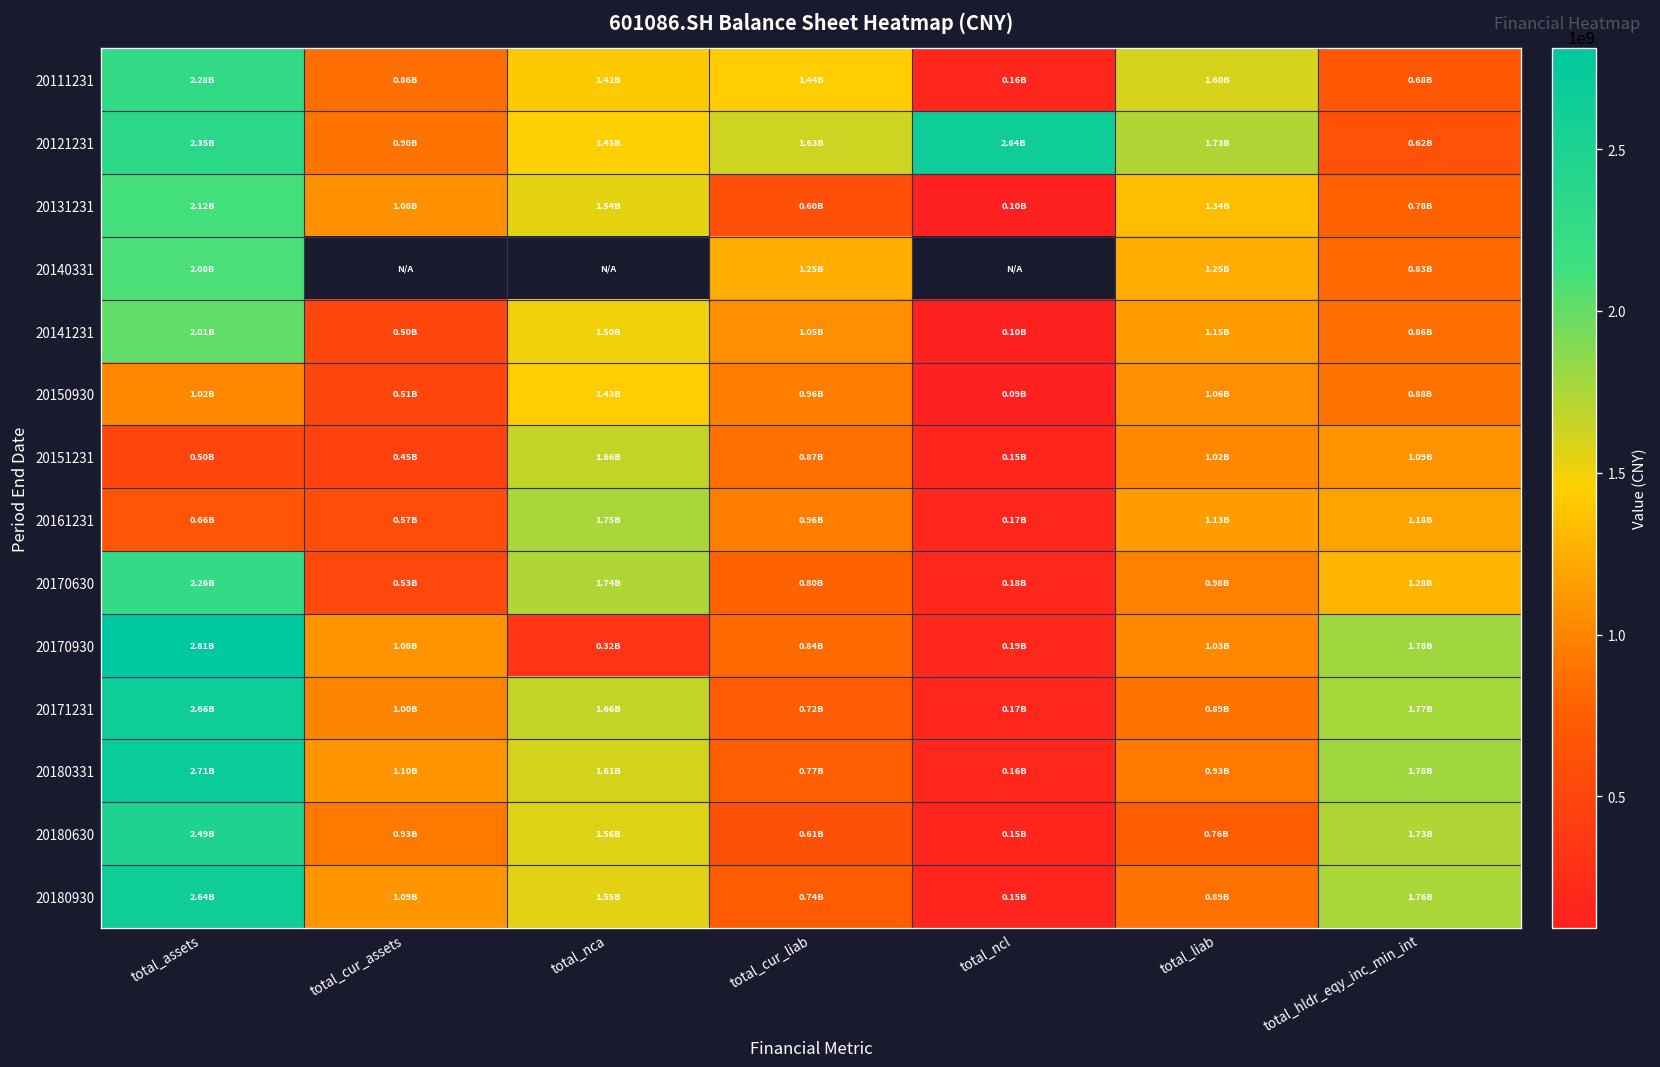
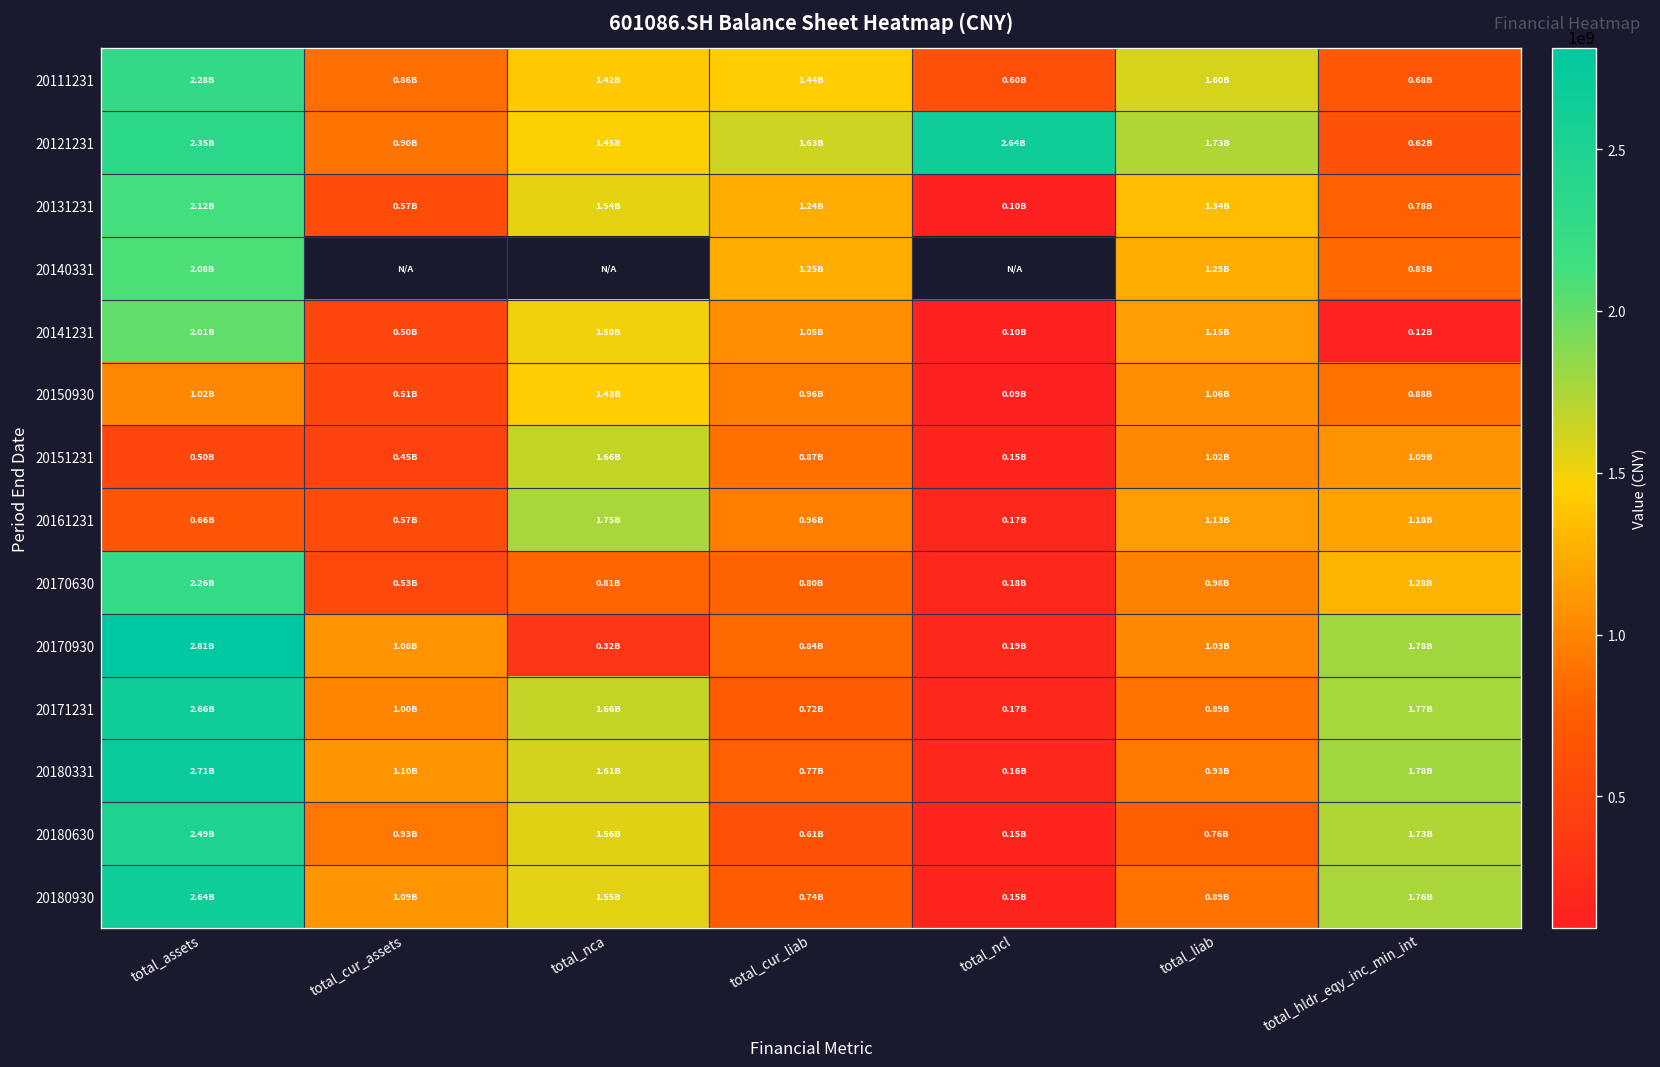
  {
    "20111231": {
      "total_assets": "2.28B",
      "total_cur_assets": "0.86B",
      "total_nca": "1.42B",
      "total_cur_liab": "1.44B",
-     "total_ncl": "0.16B",
+     "total_ncl": "0.60B",
      "total_liab": "1.60B",
      "total_hldr_eqy_inc_min_int": "0.68B"
    },
    "20121231": {
      "total_assets": "2.35B",
      "total_cur_assets": "0.90B",
      "total_nca": "1.45B",
      "total_cur_liab": "1.63B",
      "total_ncl": "2.64B",
      "total_liab": "1.73B",
      "total_hldr_eqy_inc_min_int": "0.62B"
    },
    "20131231": {
      "total_assets": "2.12B",
-     "total_cur_assets": "1.08B",
+     "total_cur_assets": "0.57B",
      "total_nca": "1.54B",
-     "total_cur_liab": "0.60B",
+     "total_cur_liab": "1.24B",
      "total_ncl": "0.10B",
      "total_liab": "1.34B",
      "total_hldr_eqy_inc_min_int": "0.78B"
    },
    "20140331": {
      "total_assets": "2.08B",
      "total_cur_liab": "1.25B",
      "total_liab": "1.25B",
      "total_hldr_eqy_inc_min_int": "0.83B"
    },
    "20141231": {
      "total_assets": "2.01B",
      "total_cur_assets": "0.50B",
      "total_nca": "1.50B",
      "total_cur_liab": "1.05B",
      "total_ncl": "0.10B",
      "total_liab": "1.15B",
-     "total_hldr_eqy_inc_min_int": "0.86B"
+     "total_hldr_eqy_inc_min_int": "0.12B"
    },
    "20150930": {
      "total_assets": "1.02B",
      "total_cur_assets": "0.51B",
      "total_nca": "1.43B",
      "total_cur_liab": "0.96B",
      "total_ncl": "0.09B",
      "total_liab": "1.06B",
      "total_hldr_eqy_inc_min_int": "0.88B"
    },
    "20151231": {
      "total_assets": "0.50B",
      "total_cur_assets": "0.45B",
      "total_nca": "1.66B",
      "total_cur_liab": "0.87B",
      "total_ncl": "0.15B",
      "total_liab": "1.02B",
      "total_hldr_eqy_inc_min_int": "1.09B"
    },
    "20161231": {
      "total_assets": "0.66B",
      "total_cur_assets": "0.57B",
      "total_nca": "1.75B",
      "total_cur_liab": "0.96B",
      "total_ncl": "0.17B",
      "total_liab": "1.13B",
      "total_hldr_eqy_inc_min_int": "1.18B"
    },
    "20170630": {
      "total_assets": "2.26B",
      "total_cur_assets": "0.53B",
-     "total_nca": "1.74B",
+     "total_nca": "0.81B",
      "total_cur_liab": "0.80B",
      "total_ncl": "0.18B",
      "total_liab": "0.98B",
      "total_hldr_eqy_inc_min_int": "1.28B"
    },
    "20170930": {
      "total_assets": "2.81B",
      "total_cur_assets": "1.08B",
      "total_nca": "0.32B",
      "total_cur_liab": "0.84B",
      "total_ncl": "0.19B",
      "total_liab": "1.03B",
      "total_hldr_eqy_inc_min_int": "1.78B"
    },
    "20171231": {
      "total_assets": "2.66B",
      "total_cur_assets": "1.00B",
      "total_nca": "1.66B",
      "total_cur_liab": "0.72B",
      "total_ncl": "0.17B",
      "total_liab": "0.89B",
      "total_hldr_eqy_inc_min_int": "1.77B"
    },
    "20180331": {
      "total_assets": "2.71B",
      "total_cur_assets": "1.10B",
      "total_nca": "1.61B",
      "total_cur_liab": "0.77B",
      "total_ncl": "0.16B",
      "total_liab": "0.93B",
      "total_hldr_eqy_inc_min_int": "1.78B"
    },
    "20180630": {
      "total_assets": "2.49B",
      "total_cur_assets": "0.93B",
      "total_nca": "1.56B",
      "total_cur_liab": "0.61B",
      "total_ncl": "0.15B",
      "total_liab": "0.76B",
      "total_hldr_eqy_inc_min_int": "1.73B"
    },
    "20180930": {
      "total_assets": "2.64B",
      "total_cur_assets": "1.09B",
      "total_nca": "1.55B",
      "total_cur_liab": "0.74B",
      "total_ncl": "0.15B",
      "total_liab": "0.89B",
      "total_hldr_eqy_inc_min_int": "1.76B"
    }
  }
